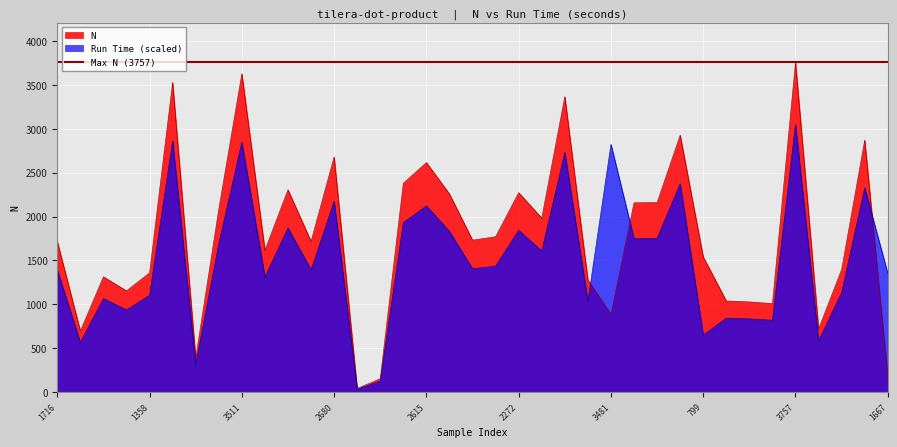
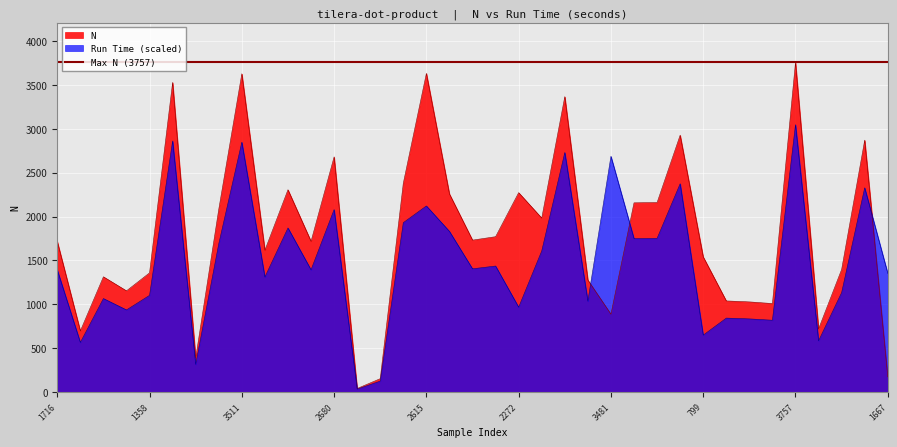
  {
    "N": {
      "1716": 1700,
      "1358": 1400,
      "3511": 3600,
      "2680": 2700,
-     "2615": 2600,
+     "2615": 3600,
      "2272": 2300,
      "3481": 900,
      "799": 1500,
      "3757": 3800,
      "1667": 200
    },
    "Run Time (scaled)": {
      "1716": 1400,
      "1358": 1100,
      "3511": 2800,
-     "2680": 2200,
+     "2680": 2100,
      "2615": 2100,
-     "2272": 1800,
-     "3481": 2800,
+     "2272": 1000,
+     "3481": 2700,
      "799": 600,
      "3757": 3000,
      "1667": 1400
    }
  }
